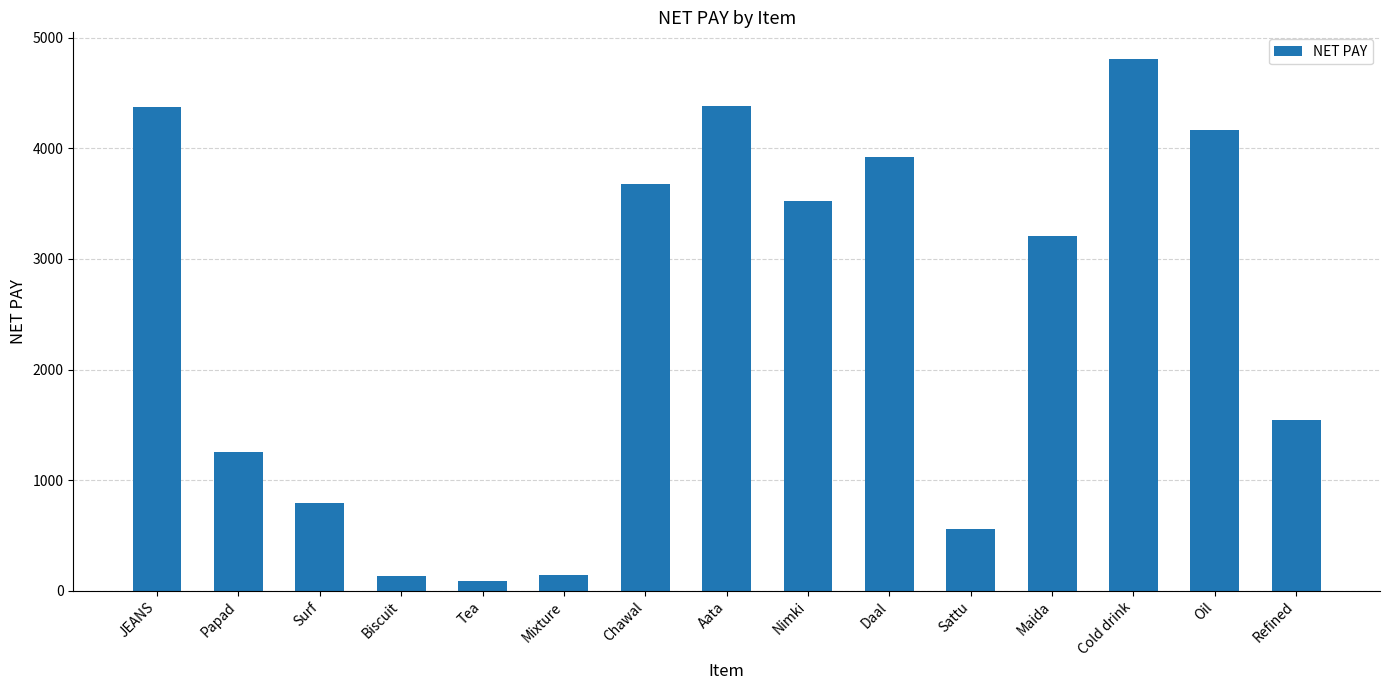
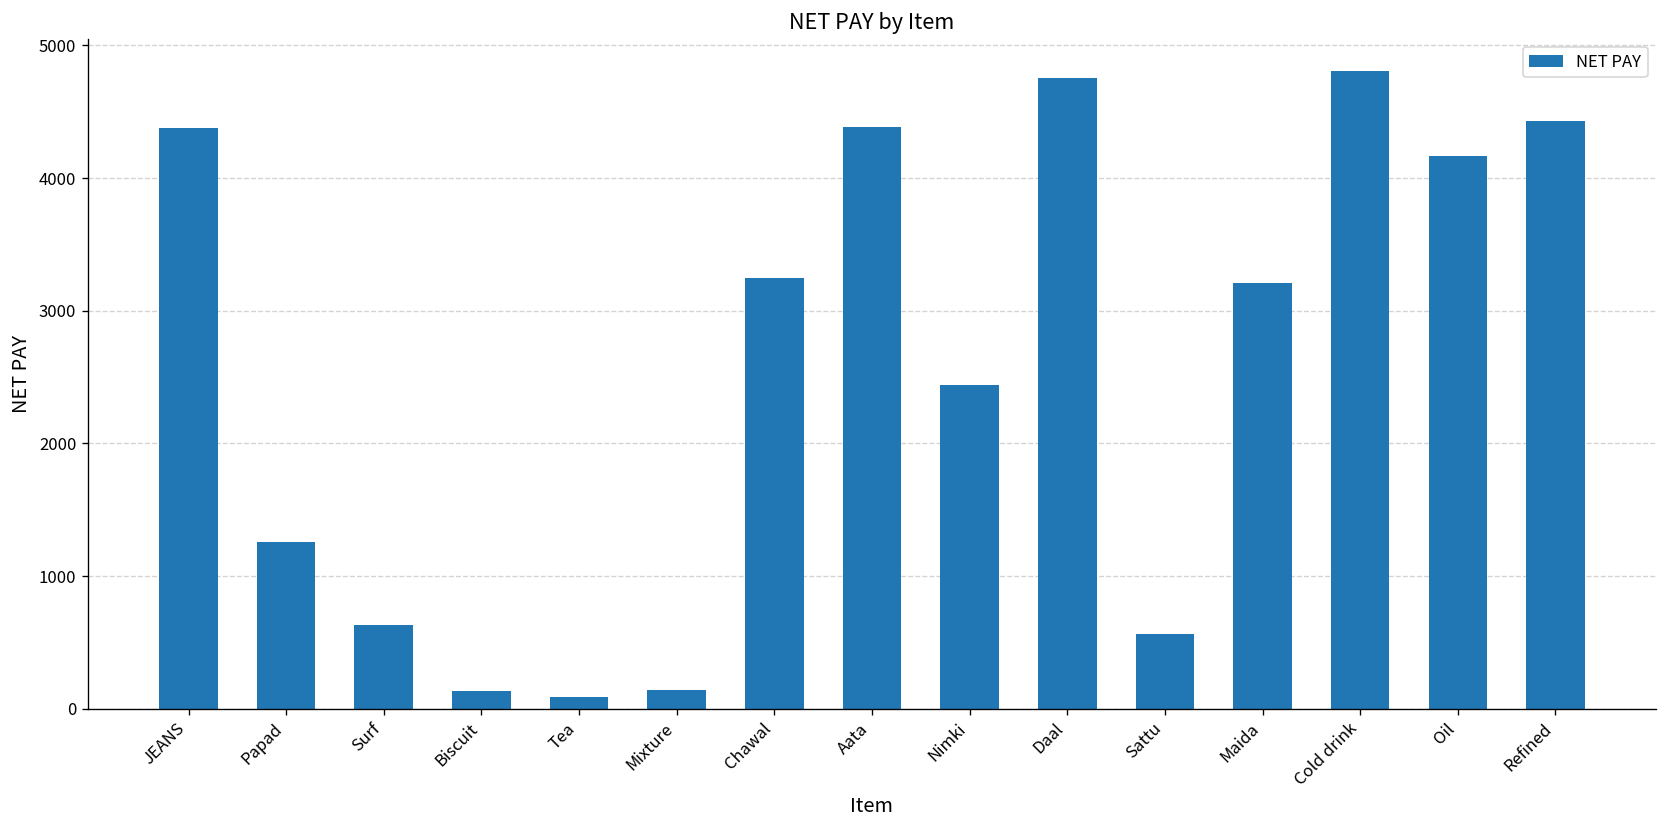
  {
    "JEANS": 4370,
    "Papad": 1260,
-   "Surf": 790,
+   "Surf": 630,
    "Biscuit": 140,
    "Tea": 90,
    "Mixture": 140,
-   "Chawal": 3680,
+   "Chawal": 3250,
    "Aata": 4390,
-   "Nimki": 3530,
-   "Daal": 3920,
+   "Nimki": 2440,
+   "Daal": 4760,
    "Sattu": 560,
    "Maida": 3210,
    "Cold drink": 4810,
    "Oil": 4170,
-   "Refined": 1550
+   "Refined": 4430
  }
